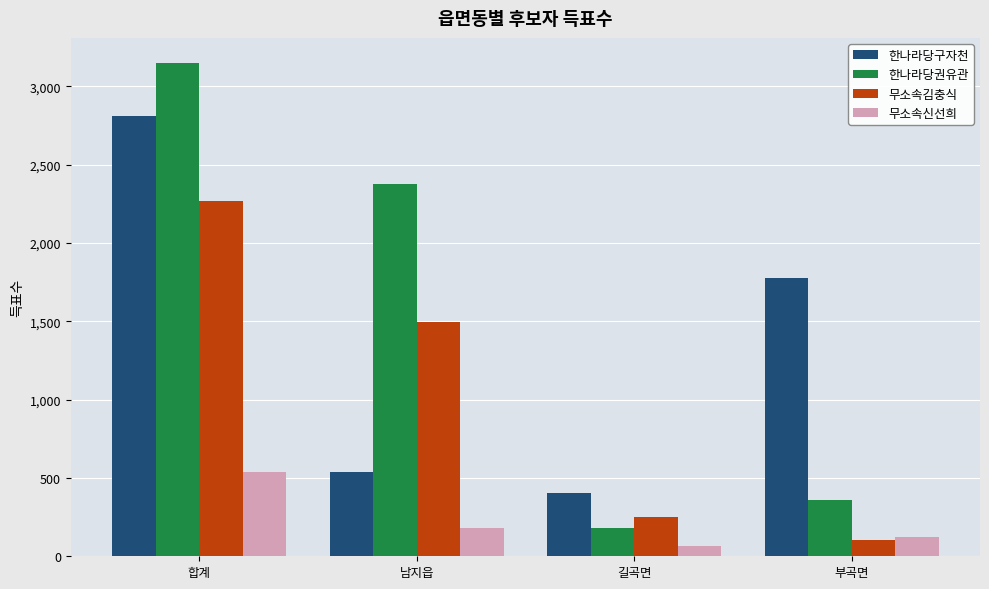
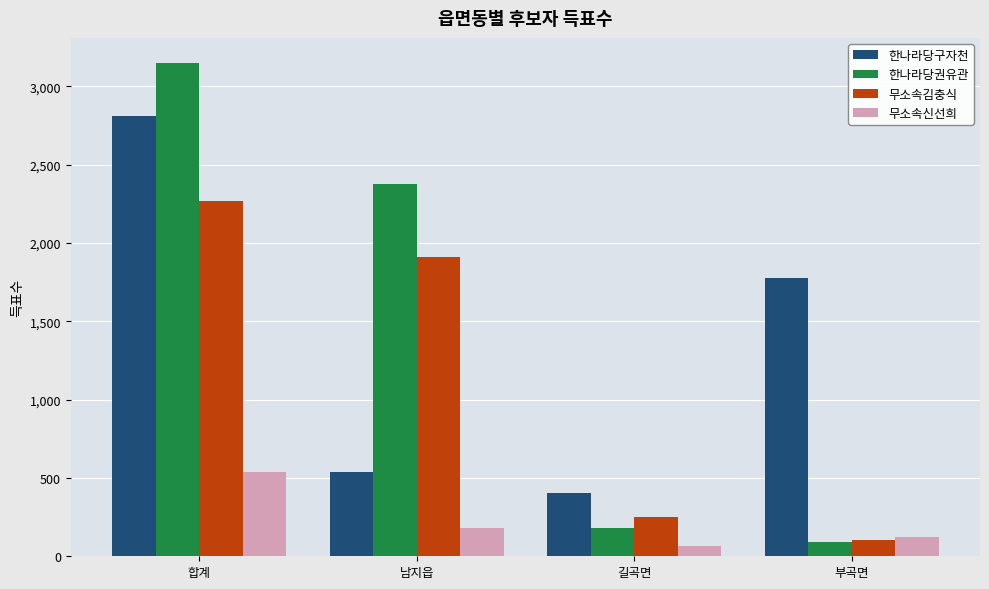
  {
    "한나라당구자천": {
      "합계": "2,810",
      "남지읍": "540",
      "길곡면": "400",
      "부곡면": "1,780"
    },
    "한나라당권유관": {
      "합계": "3,150",
      "남지읍": "2,380",
      "길곡면": "180",
-     "부곡면": "360"
+     "부곡면": "90"
    },
    "무소속김충식": {
      "합계": "2,270",
-     "남지읍": "1,500",
+     "남지읍": "1,910",
      "길곡면": "250",
      "부곡면": "110"
    },
    "무소속신선희": {
      "합계": "540",
      "남지읍": "180",
      "길곡면": "60",
      "부곡면": "120"
    }
  }
